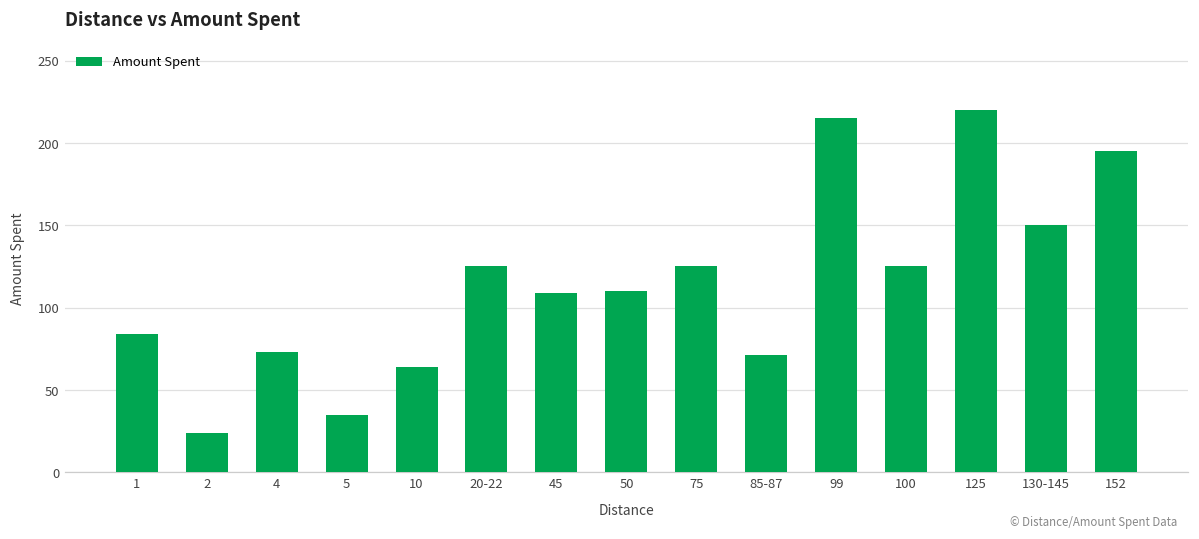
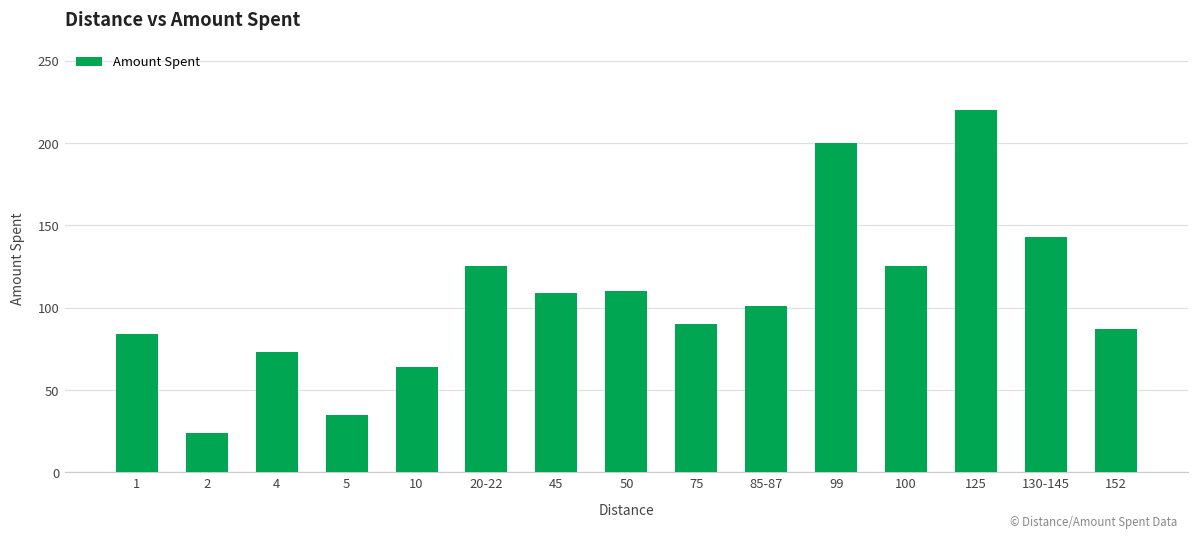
  {
    "1": 84,
    "2": 24,
    "4": 73,
    "5": 35,
    "10": 64,
    "20-22": 125,
    "45": 109,
    "50": 110,
-   "75": 125,
-   "85-87": 71,
-   "99": 215,
+   "75": 90,
+   "85-87": 101,
+   "99": 200,
    "100": 125,
    "125": 220,
-   "130-145": 150,
-   "152": 195
+   "130-145": 143,
+   "152": 87
  }
